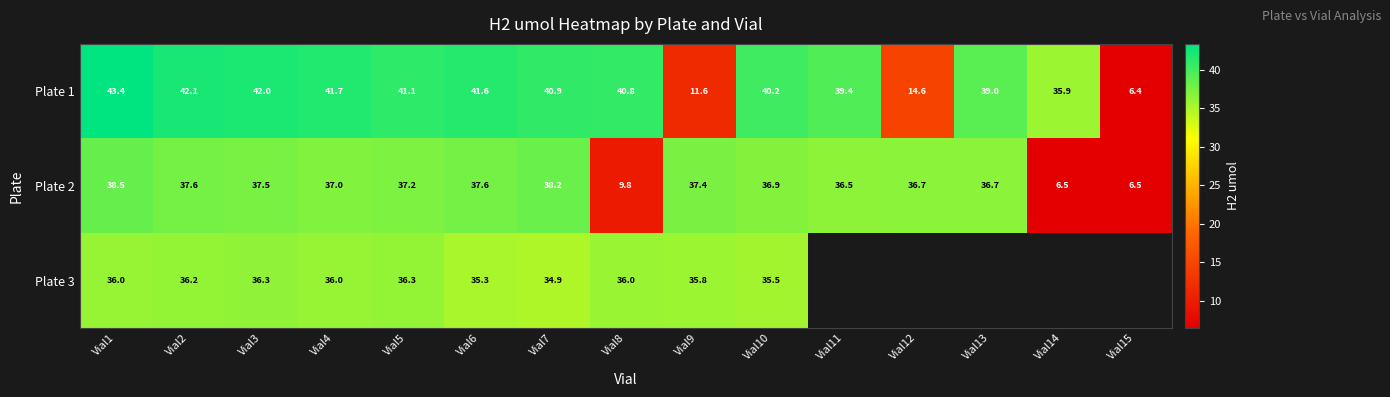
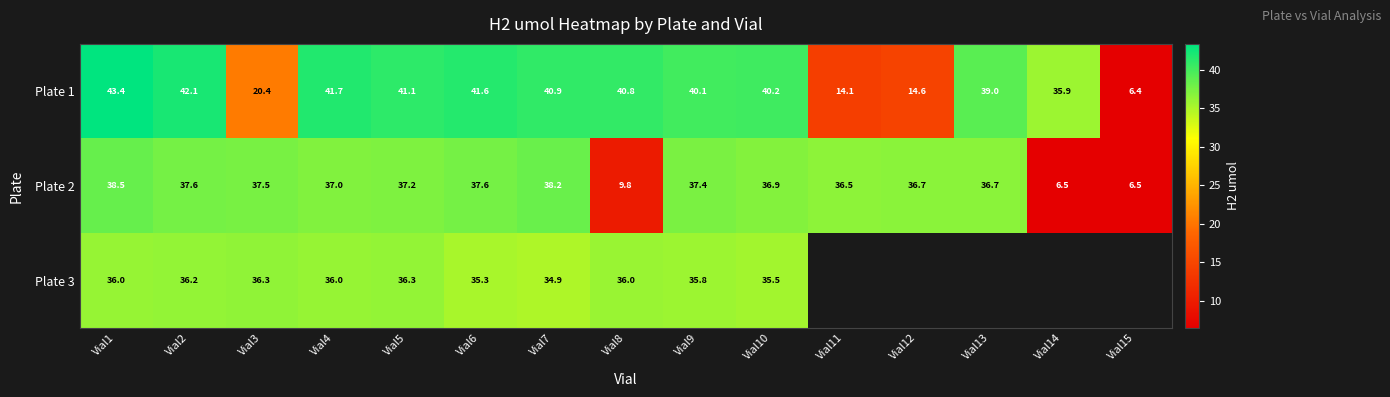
  {
    "Plate 1": {
      "Vial1": 43.4,
      "Vial2": 42.1,
-     "Vial3": 42.0,
+     "Vial3": 20.4,
      "Vial4": 41.7,
      "Vial5": 41.1,
      "Vial6": 41.6,
      "Vial7": 40.9,
      "Vial8": 40.8,
-     "Vial9": 11.6,
+     "Vial9": 40.1,
      "Vial10": 40.2,
-     "Vial11": 39.4,
+     "Vial11": 14.1,
      "Vial12": 14.6,
      "Vial13": 39.0,
      "Vial14": 35.9,
      "Vial15": 6.4
    },
    "Plate 2": {
      "Vial1": 38.5,
      "Vial2": 37.6,
      "Vial3": 37.5,
      "Vial4": 37.0,
      "Vial5": 37.2,
      "Vial6": 37.6,
      "Vial7": 38.2,
      "Vial8": 9.8,
      "Vial9": 37.4,
      "Vial10": 36.9,
      "Vial11": 36.5,
      "Vial12": 36.7,
      "Vial13": 36.7,
      "Vial14": 6.5,
      "Vial15": 6.5
    },
    "Plate 3": {
      "Vial1": 36.0,
      "Vial2": 36.2,
      "Vial3": 36.3,
      "Vial4": 36.0,
      "Vial5": 36.3,
      "Vial6": 35.3,
      "Vial7": 34.9,
      "Vial8": 36.0,
      "Vial9": 35.8,
      "Vial10": 35.5
    }
  }
